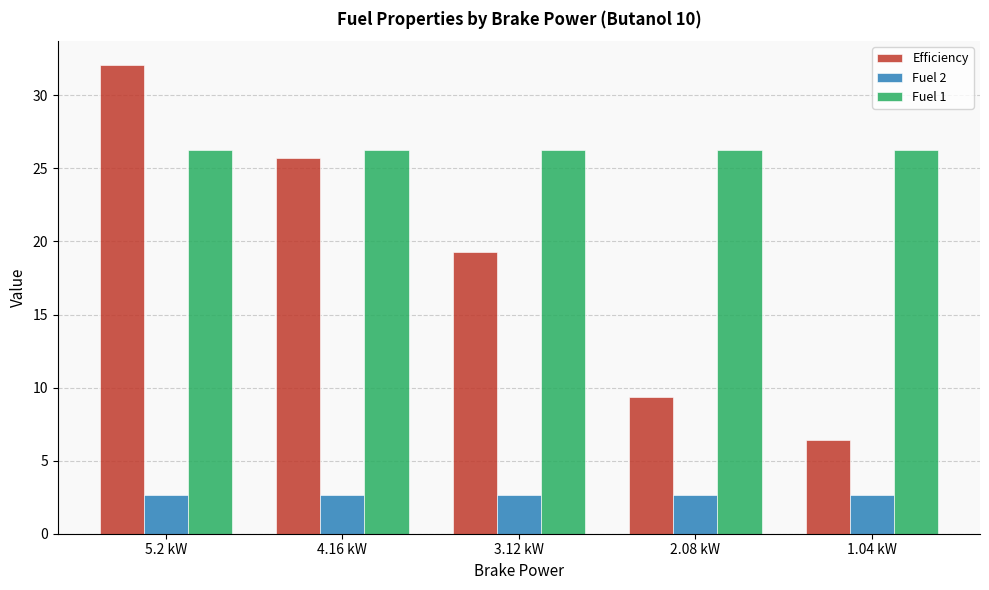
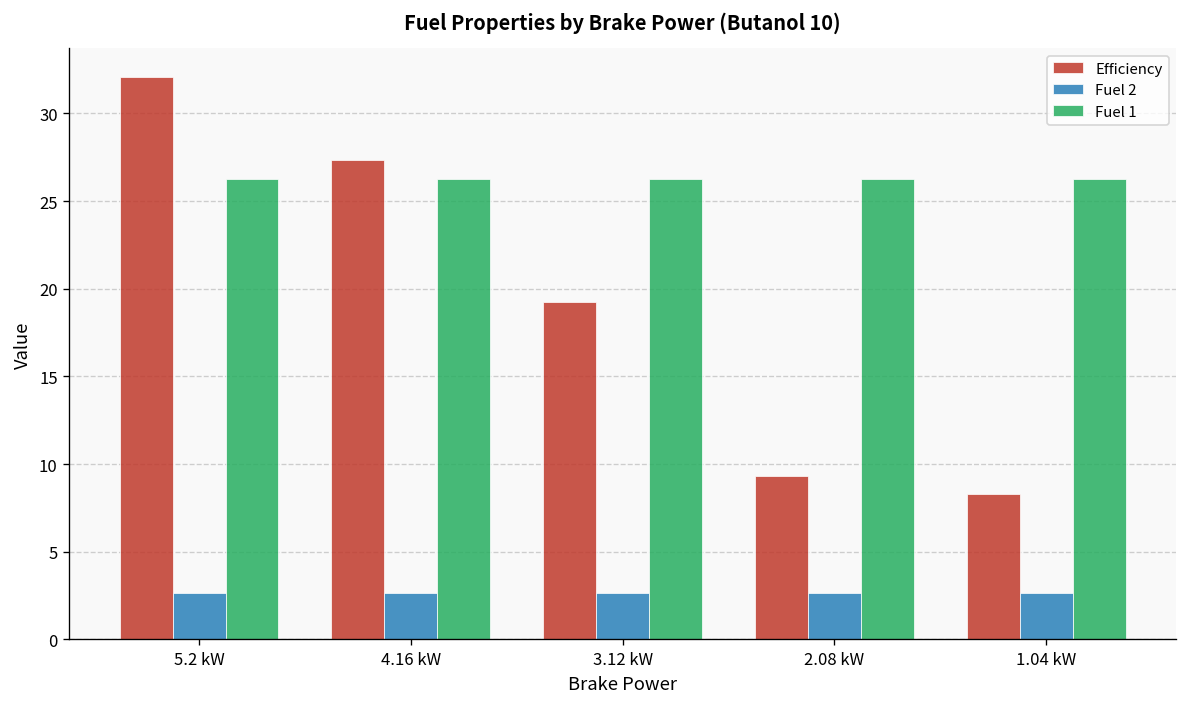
  {
    "Efficiency": {
      "5.2 kW": 32.1,
-     "4.16 kW": 25.7,
+     "4.16 kW": 27.3,
      "3.12 kW": 19.3,
      "2.08 kW": 9.3,
-     "1.04 kW": 6.4
+     "1.04 kW": 8.3
    },
    "Fuel 2": {
      "5.2 kW": 2.6,
      "4.16 kW": 2.6,
      "3.12 kW": 2.6,
      "2.08 kW": 2.6,
      "1.04 kW": 2.6
    },
    "Fuel 1": {
      "5.2 kW": 26.3,
      "4.16 kW": 26.3,
      "3.12 kW": 26.3,
      "2.08 kW": 26.3,
      "1.04 kW": 26.3
    }
  }
